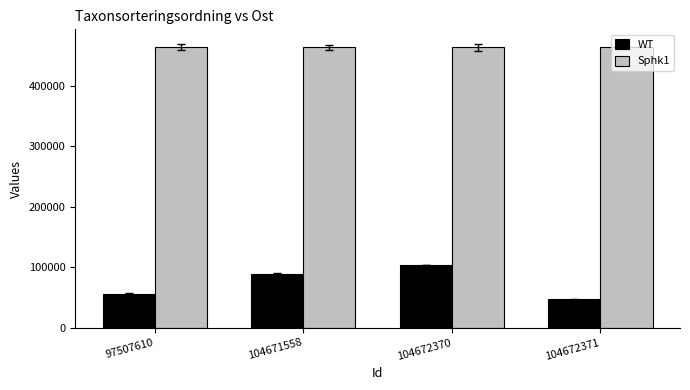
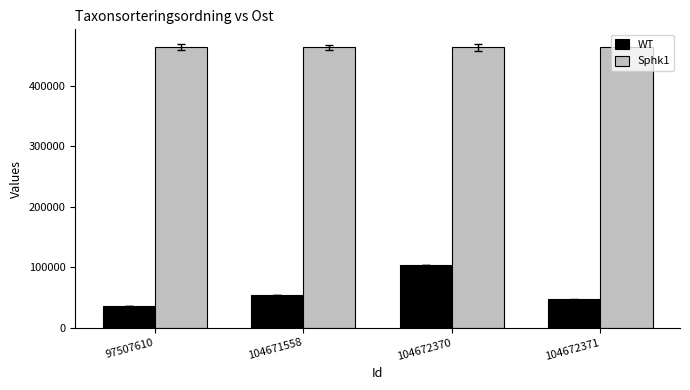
  {
    "WT": {
-     "97507610": 60000,
-     "104671558": 90000,
+     "97507610": 40000,
+     "104671558": 50000,
      "104672370": 100000,
      "104672371": 50000
    },
    "Sphk1": {
      "97507610": 460000,
      "104671558": 460000,
      "104672370": 460000
    }
  }
